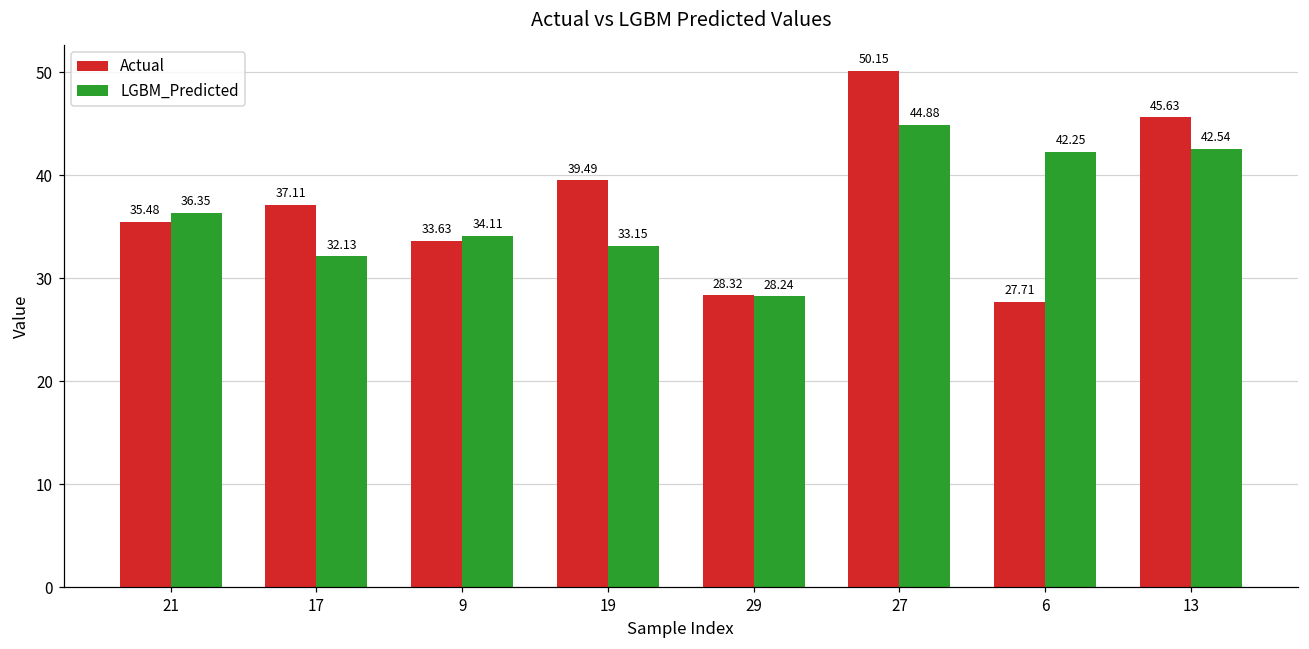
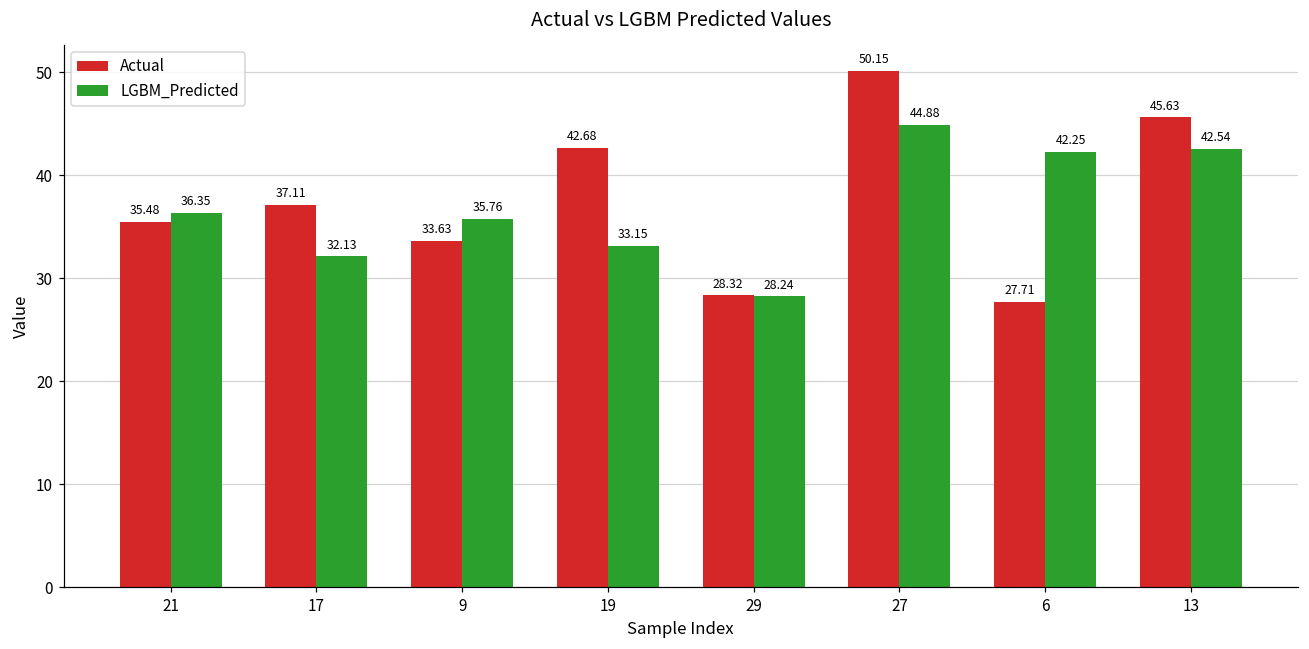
  {
    "Actual": {
      "21": 35.48,
      "17": 37.11,
      "9": 33.63,
-     "19": 39.49,
+     "19": 42.68,
      "29": 28.32,
      "27": 50.15,
      "6": 27.71,
      "13": 45.63
    },
    "LGBM_Predicted": {
      "21": 36.35,
      "17": 32.13,
-     "9": 34.11,
+     "9": 35.76,
      "19": 33.15,
      "29": 28.24,
      "27": 44.88,
      "6": 42.25,
      "13": 42.54
    }
  }
